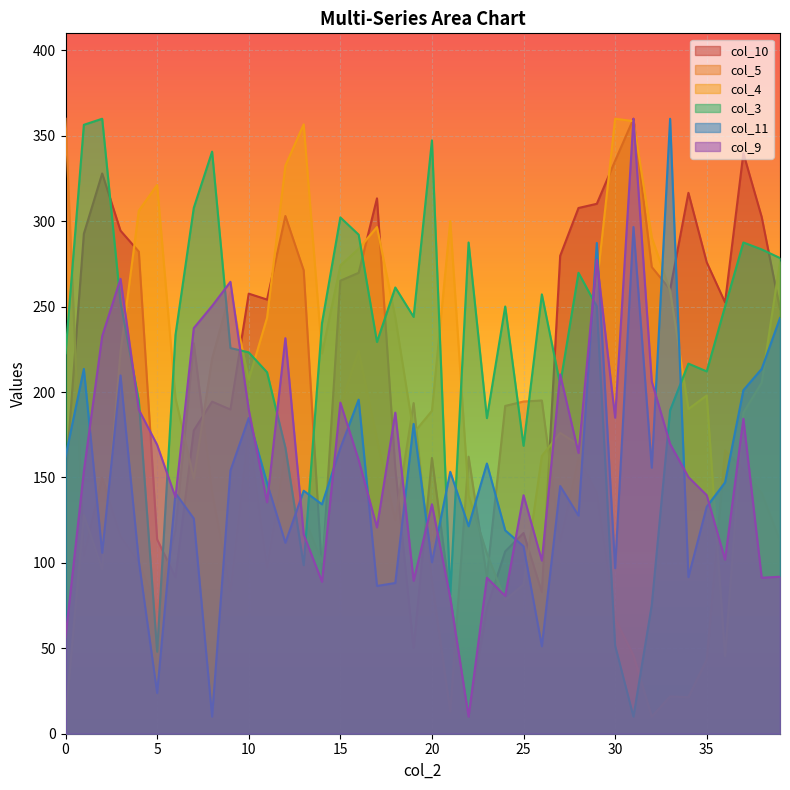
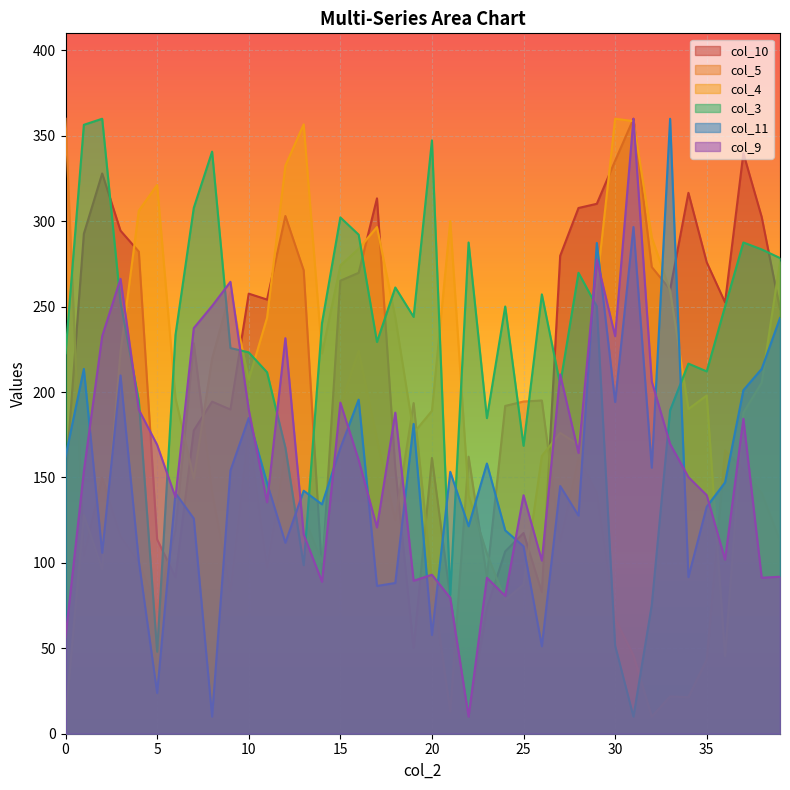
  {
    "col_3": {
      "0": 223,
      "5": 48,
      "10": 223,
      "15": 302,
      "20": 347,
      "25": 169,
      "30": 52,
      "35": 212
    },
    "col_11": {
      "0": 162,
      "5": 24,
      "10": 185,
      "15": 167,
-     "20": 100,
+     "20": 58,
      "25": 110,
-     "30": 97,
+     "30": 194,
      "35": 133
    },
    "col_9": {
      "0": 57,
      "5": 169,
      "10": 190,
      "15": 194,
-     "20": 134,
+     "20": 93,
      "25": 140,
-     "30": 185,
+     "30": 233,
      "35": 140
    }
  }
